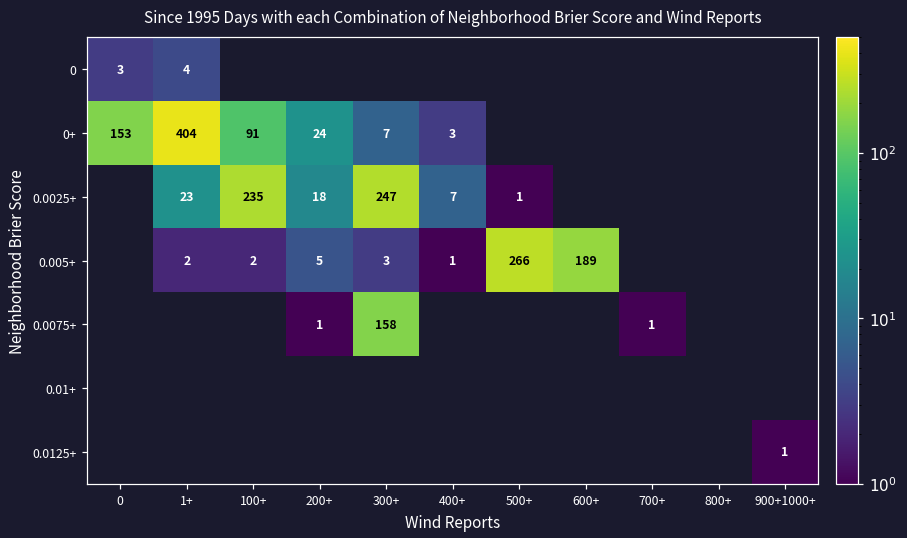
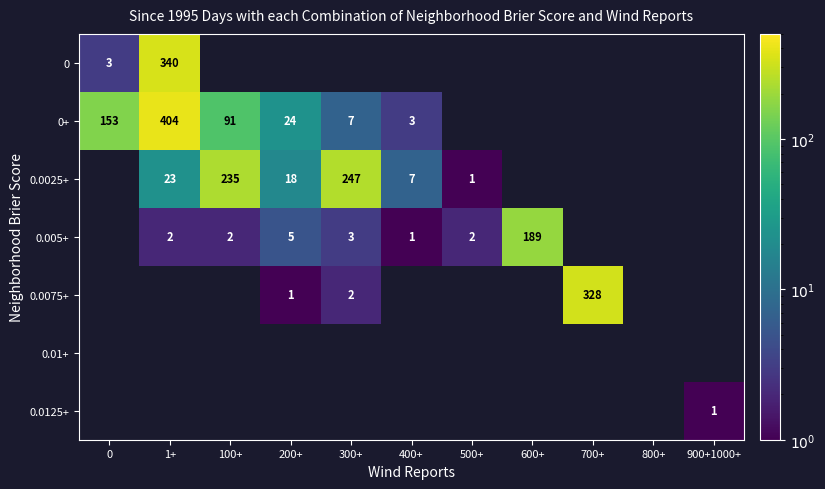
  {
    "0": {
      "0": 3,
-     "1+": 4
+     "1+": 340
    },
    "0+": {
      "0": 153,
      "1+": 404,
      "100+": 91,
      "200+": 24,
      "300+": 7,
      "400+": 3
    },
    "0.0025+": {
      "1+": 23,
      "100+": 235,
      "200+": 18,
      "300+": 247,
      "400+": 7,
      "500+": 1
    },
    "0.005+": {
      "1+": 2,
      "100+": 2,
      "200+": 5,
      "300+": 3,
      "400+": 1,
-     "500+": 266,
+     "500+": 2,
      "600+": 189
    },
    "0.0075+": {
      "200+": 1,
-     "300+": 158,
-     "700+": 1
+     "300+": 2,
+     "700+": 328
    },
    "0.0125+": {
      "900+1000+": 1
    }
  }
